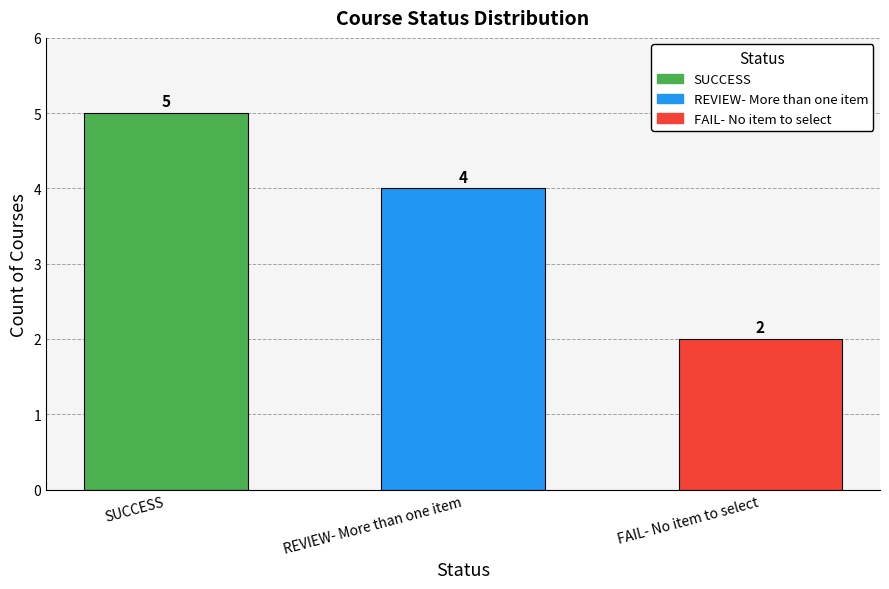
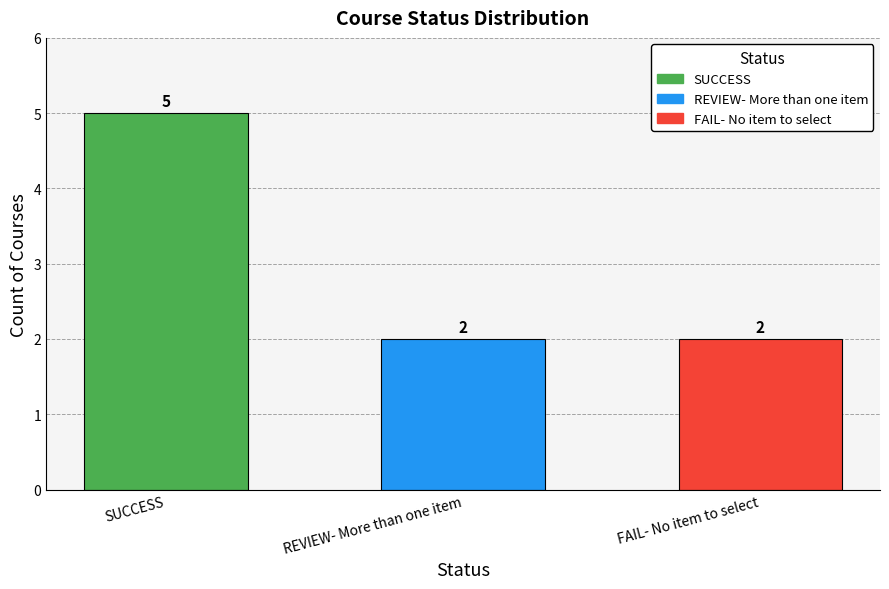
  {
    "SUCCESS": 5,
-   "REVIEW- More than one item": 4,
+   "REVIEW- More than one item": 2,
    "FAIL- No item to select": 2
  }
